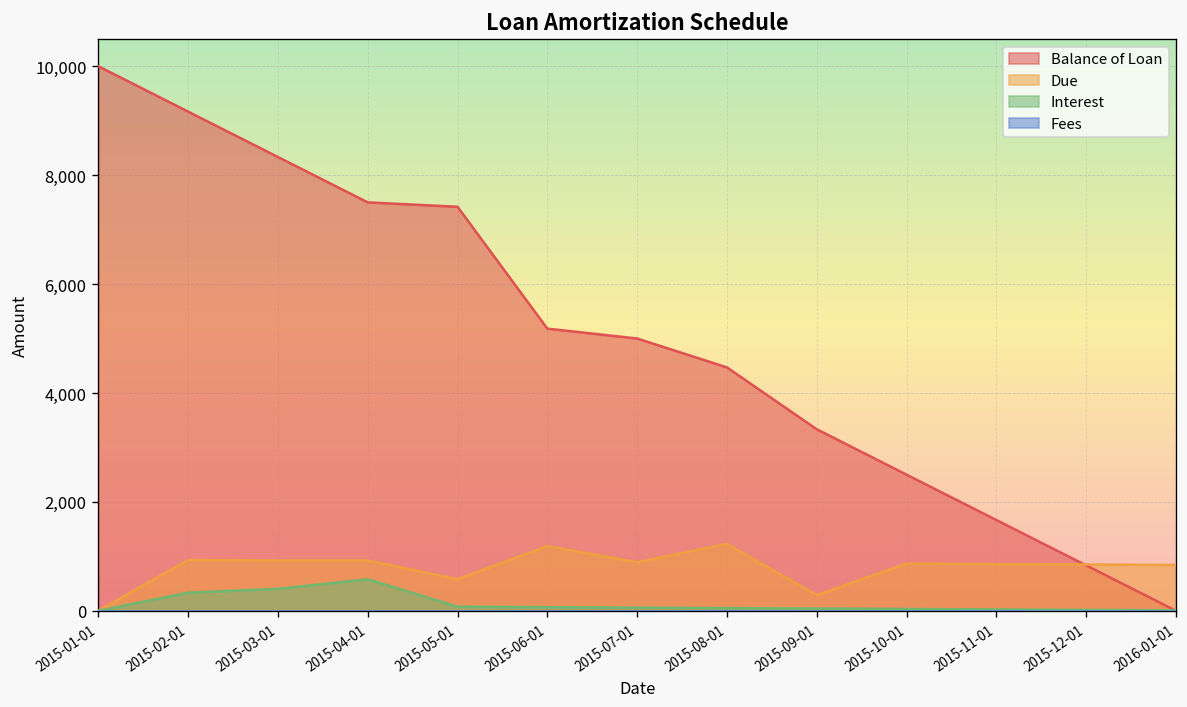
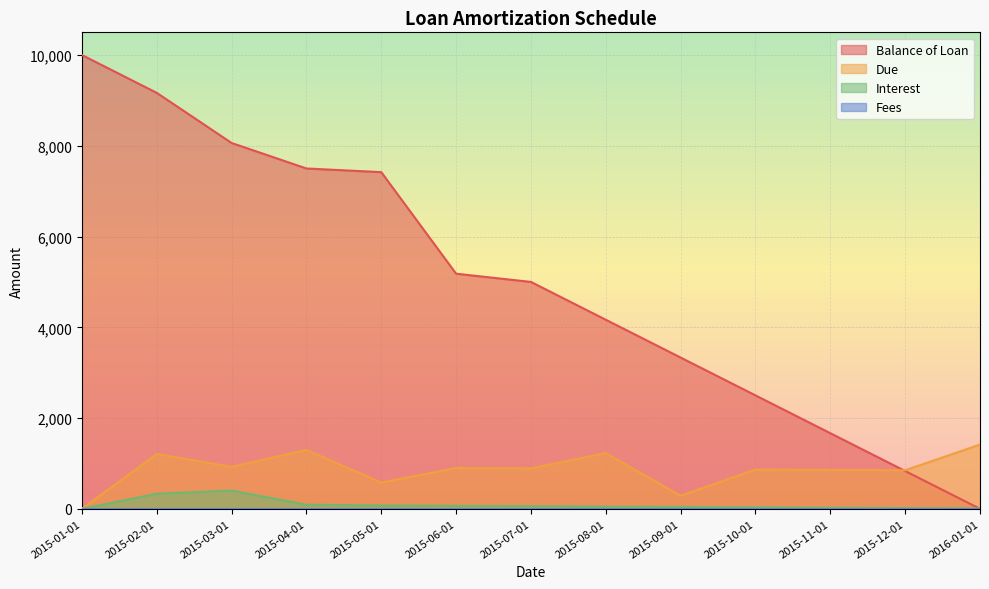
  {
    "Balance of Loan": {
      "2015-01-01": "10,000",
      "2015-02-01": "9,200",
-     "2015-03-01": "8,300",
+     "2015-03-01": "8,100",
      "2015-04-01": "7,500",
      "2015-05-01": "7,400",
      "2015-06-01": "5,200",
      "2015-07-01": "5,000",
-     "2015-08-01": "4,500",
+     "2015-08-01": "4,200",
      "2015-09-01": "3,300",
      "2015-10-01": "2,500",
      "2015-11-01": "1,700"
    },
    "Due": {
-     "2015-02-01": "900",
+     "2015-02-01": "1,200",
      "2015-03-01": "900",
-     "2015-04-01": "900",
+     "2015-04-01": "1,300",
      "2015-05-01": "600",
-     "2015-06-01": "1,200",
+     "2015-06-01": "900",
      "2015-07-01": "900",
      "2015-08-01": "1,200",
      "2015-09-01": "300",
      "2015-10-01": "900",
      "2015-11-01": "900",
-     "2016-01-01": "800"
+     "2016-01-01": "1,400"
    },
    "Interest": {
      "2015-02-01": "300",
      "2015-03-01": "400",
-     "2015-04-01": "600",
+     "2015-04-01": "100",
      "2015-05-01": "100",
      "2015-06-01": "100",
      "2015-07-01": "100"
    },
    "Fees": {
      "2015-02-01": "0",
      "2015-03-01": "0",
      "2015-04-01": "0",
      "2015-05-01": "0",
      "2015-06-01": "0",
      "2015-07-01": "0"
    }
  }
